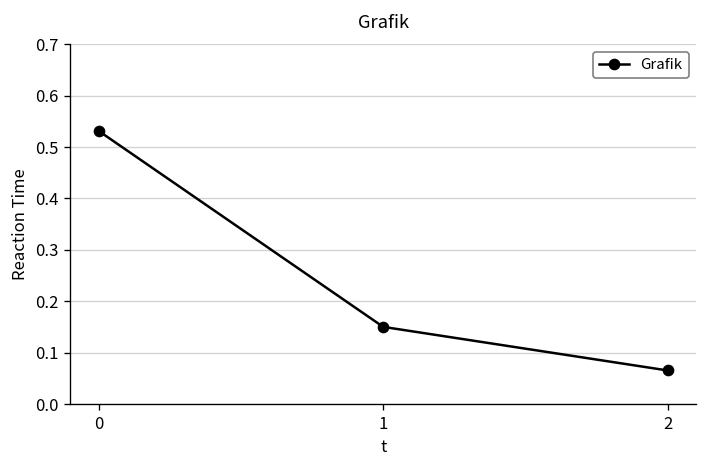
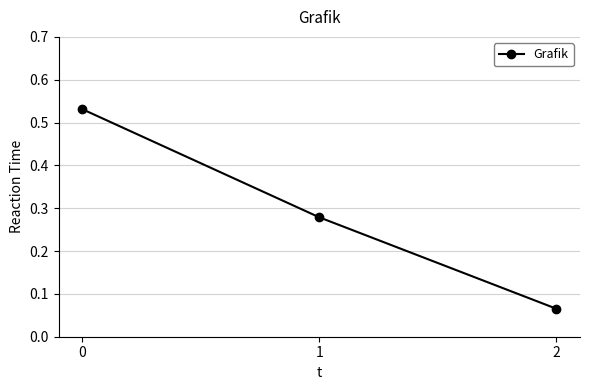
  {
    "0": 0.53,
-   "1": 0.15,
+   "1": 0.28,
    "2": 0.07
  }
